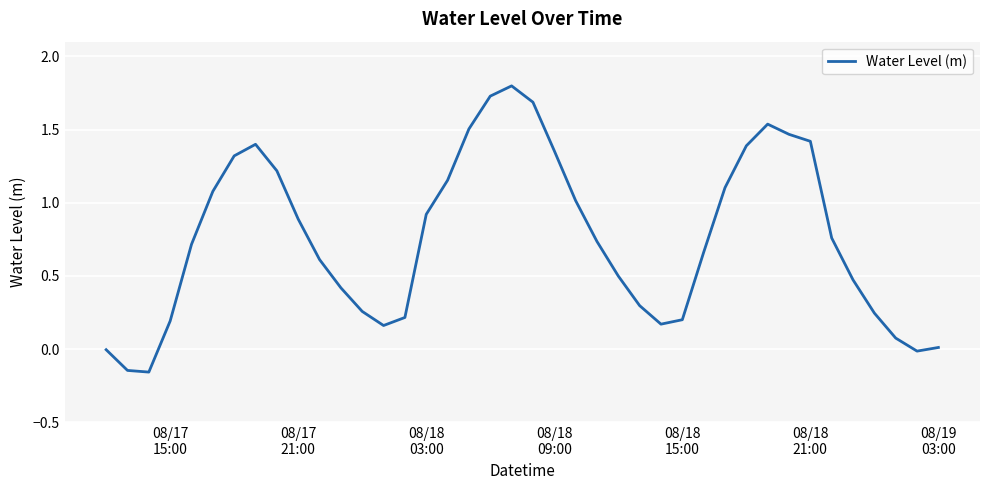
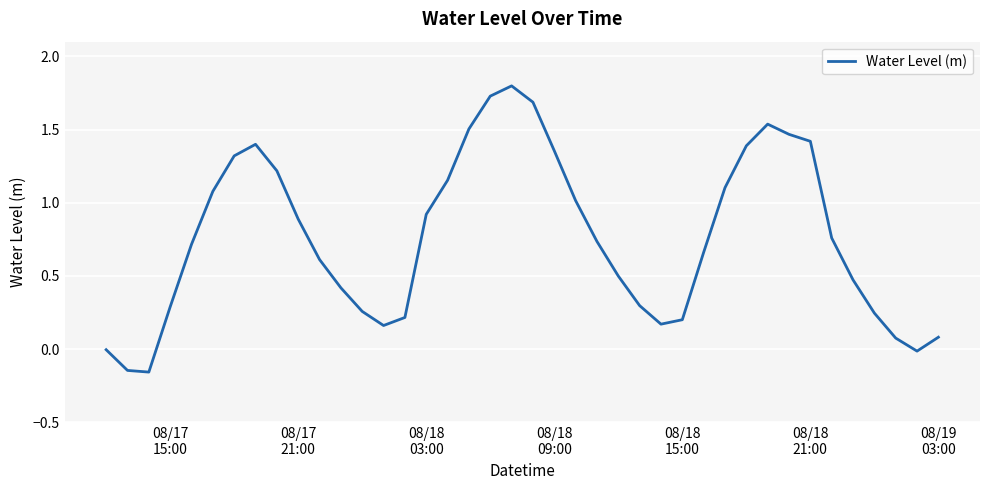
  {
-   "08/17 15:00": 0.19,
+   "08/17 15:00": 0.29,
    "08/17 21:00": 0.89,
    "08/18 03:00": 0.92,
    "08/18 09:00": 1.36,
    "08/18 15:00": 0.20,
    "08/18 21:00": 1.42,
-   "08/19 03:00": 0.01
+   "08/19 03:00": 0.08
  }
